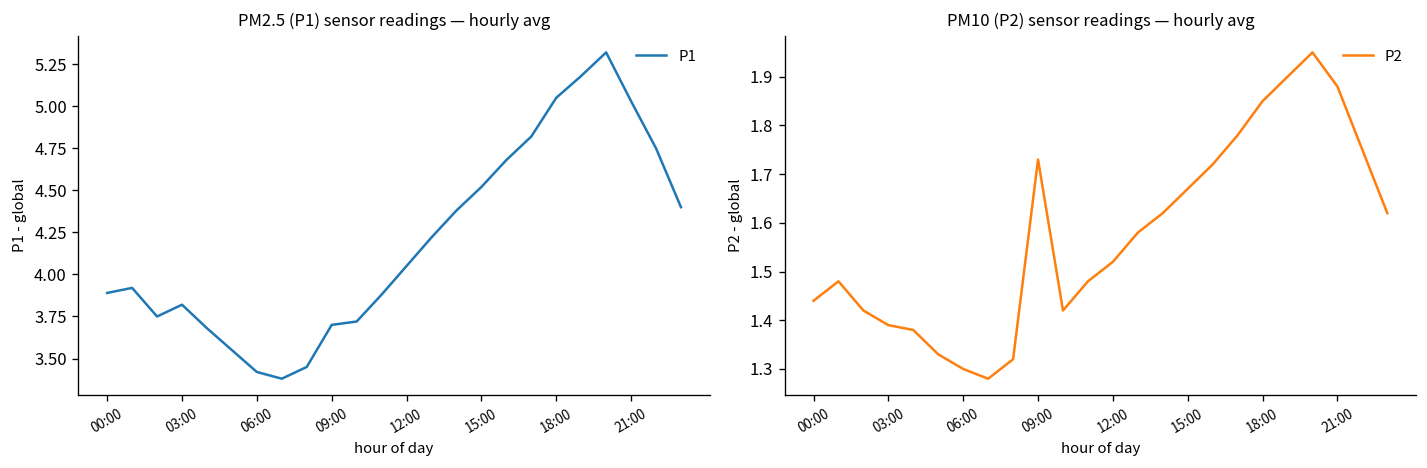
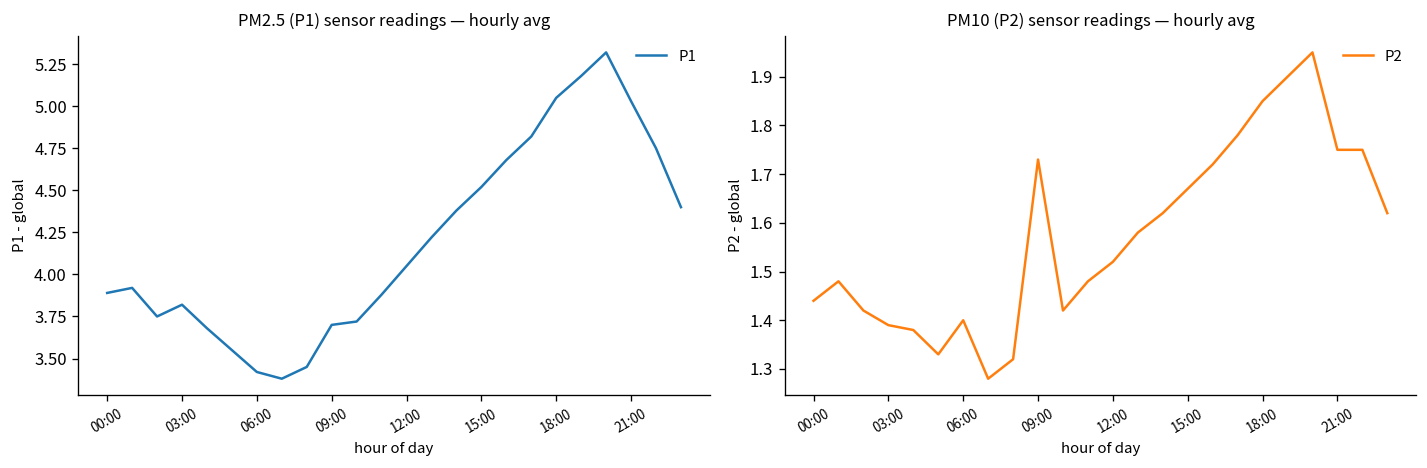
  {
    "PM2.5 (P1) sensor readings — hourly avg": {
      "00:00": 3.89,
      "03:00": 3.82,
      "06:00": 3.42,
      "09:00": 3.70,
      "12:00": 4.05,
      "15:00": 4.52,
      "18:00": 5.05,
      "21:00": 5.03
    },
    "PM10 (P2) sensor readings — hourly avg": {
      "00:00": 1.44,
      "03:00": 1.39,
-     "06:00": 1.3,
+     "06:00": 1.4,
      "09:00": 1.73,
      "12:00": 1.52,
      "15:00": 1.67,
      "18:00": 1.85,
-     "21:00": 1.88
+     "21:00": 1.75
    }
  }
